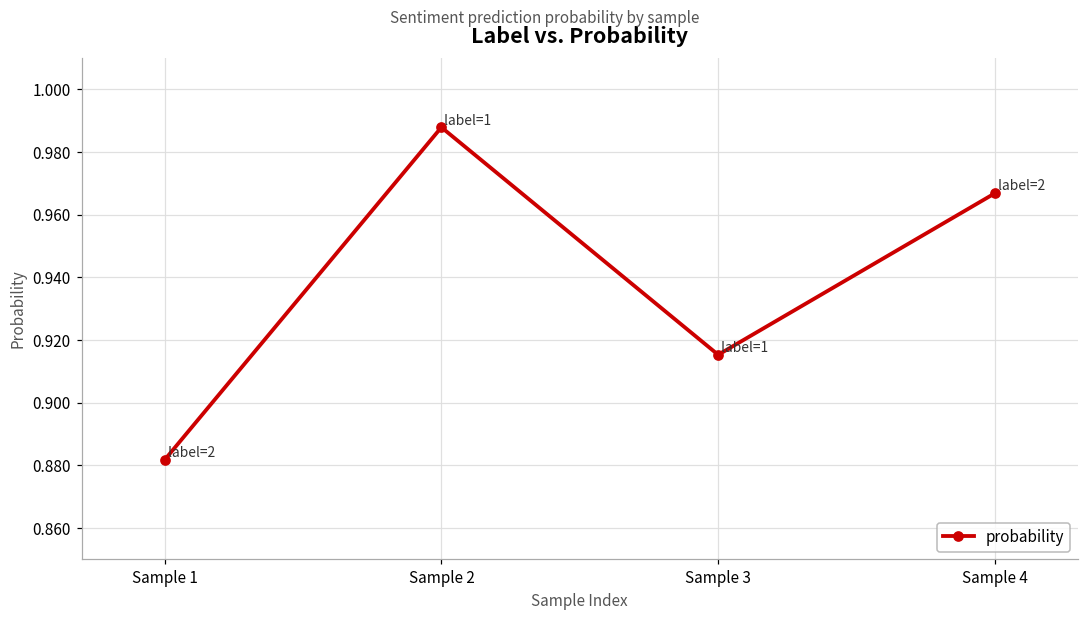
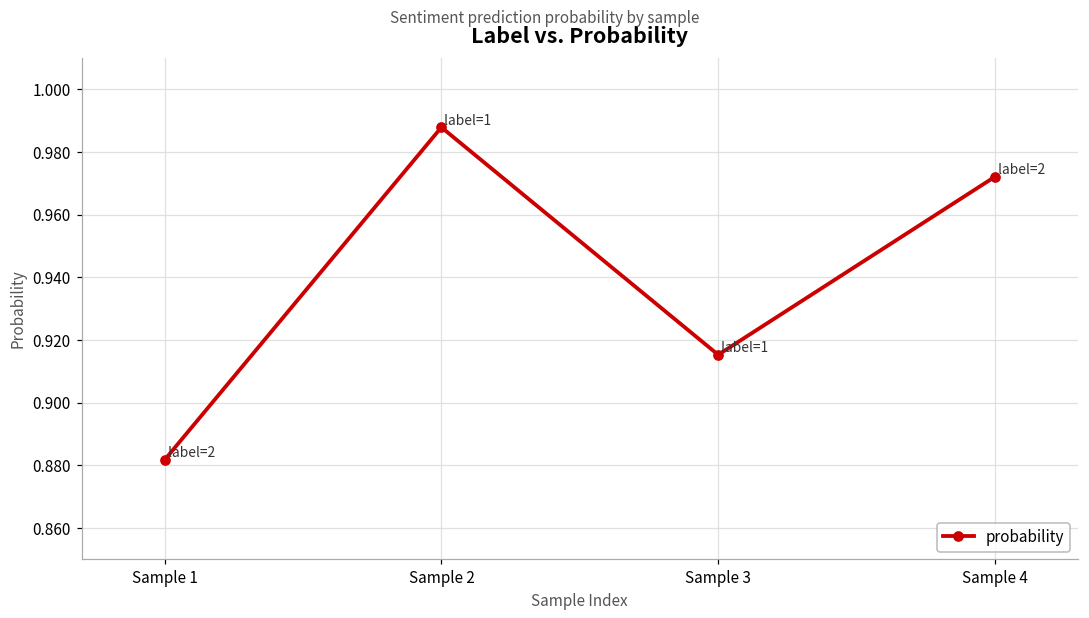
  {
-   "Sample 4": 0.967
+   "Sample 4": 0.972
  }
